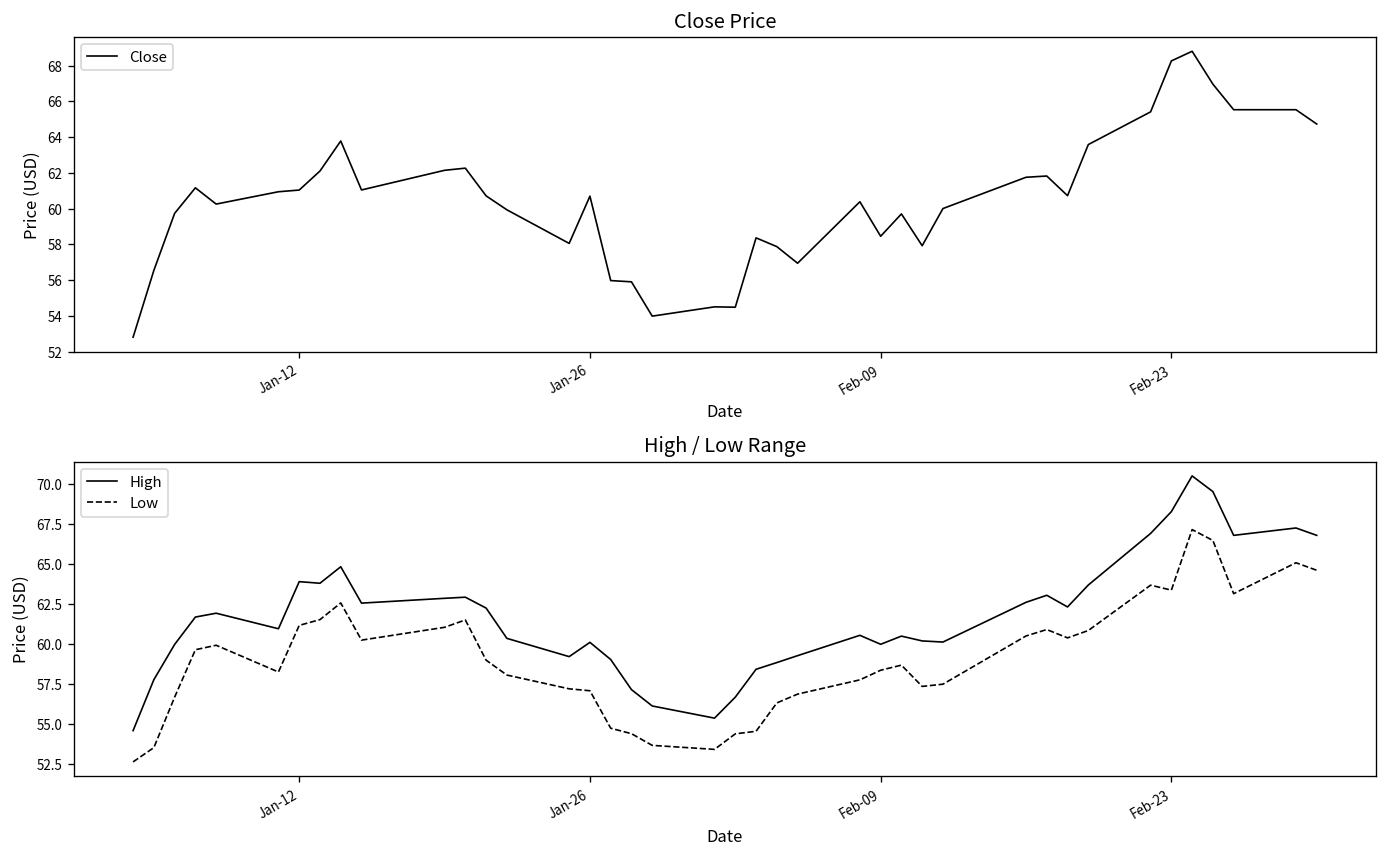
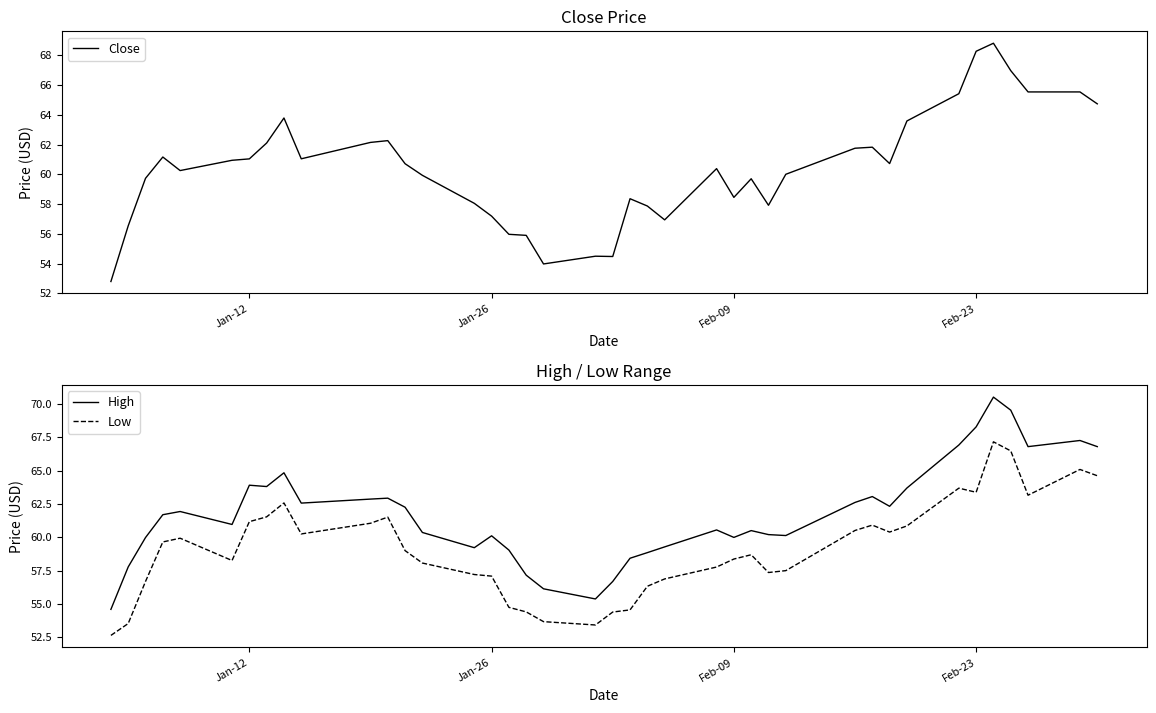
  {
    "Close Price": {
      "Jan-12": 61.0,
-     "Jan-26": 60.7,
+     "Jan-26": 57.2,
      "Feb-09": 58.5,
      "Feb-23": 68.3
    }
  }
